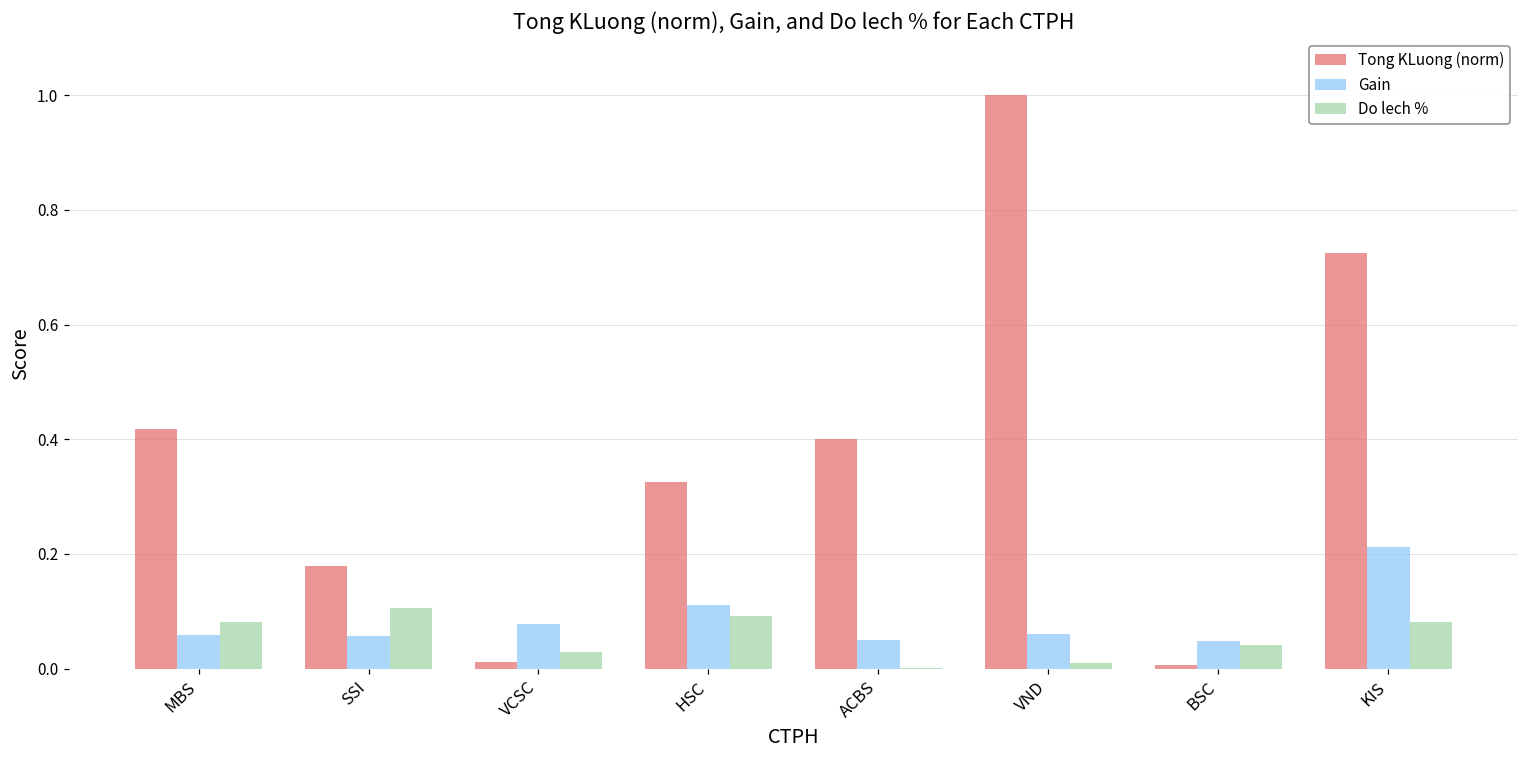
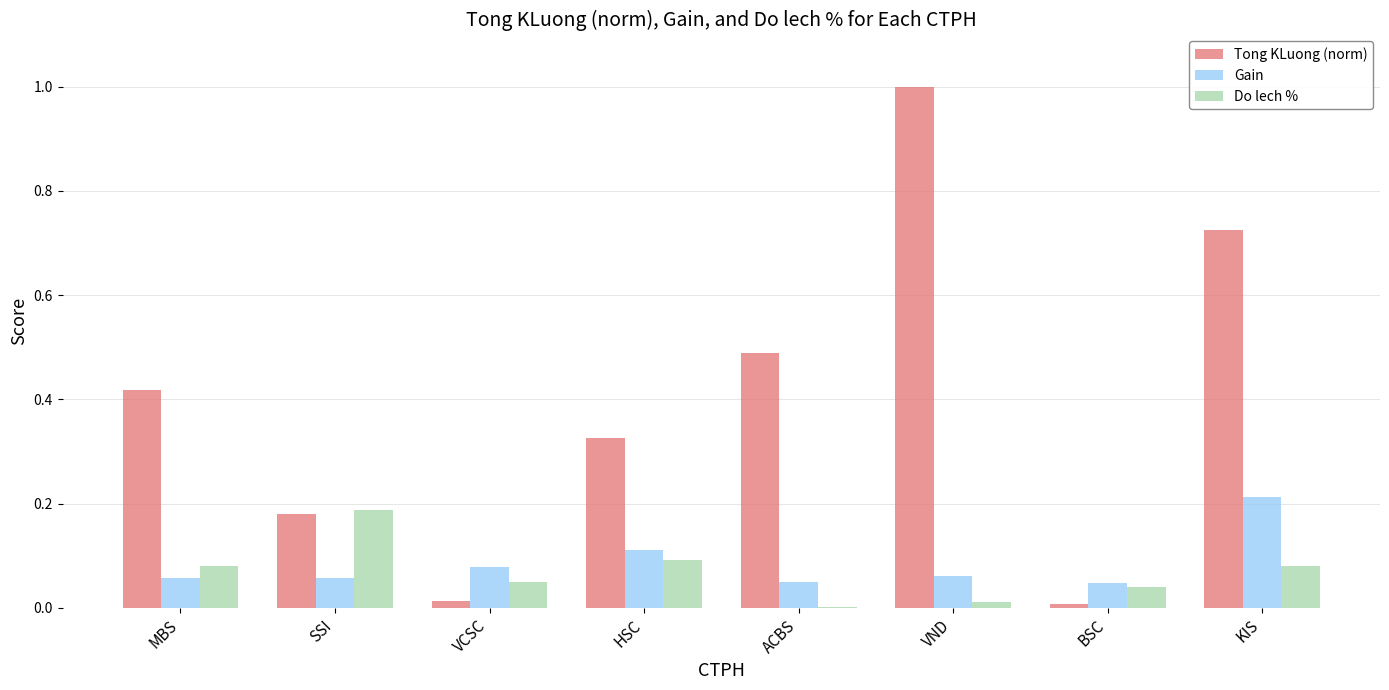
  {
    "Tong KLuong (norm)": {
      "MBS": 0.42,
      "SSI": 0.18,
      "VCSC": 0.01,
      "HSC": 0.33,
-     "ACBS": 0.40,
+     "ACBS": 0.49,
      "VND": 1.00,
      "BSC": 0.01,
      "KIS": 0.73
    },
    "Gain": {
      "MBS": 0.06,
      "SSI": 0.06,
      "VCSC": 0.08,
      "HSC": 0.11,
      "ACBS": 0.05,
      "VND": 0.06,
      "BSC": 0.05,
      "KIS": 0.21
    },
    "Do lech %": {
      "MBS": 0.08,
-     "SSI": 0.11,
-     "VCSC": 0.03,
+     "SSI": 0.19,
+     "VCSC": 0.05,
      "HSC": 0.09,
      "VND": 0.01,
      "BSC": 0.04,
      "KIS": 0.08
    }
  }
